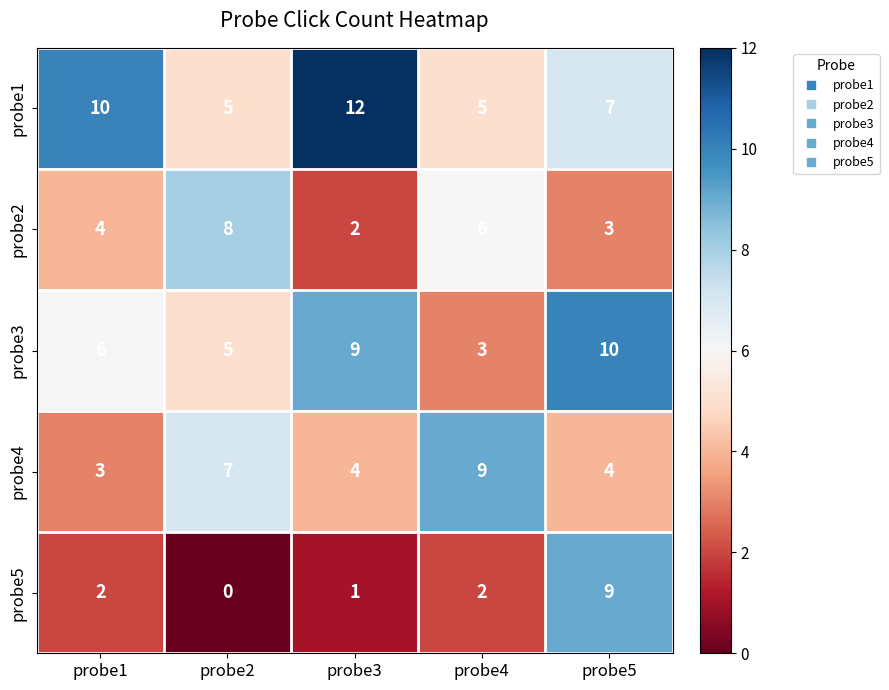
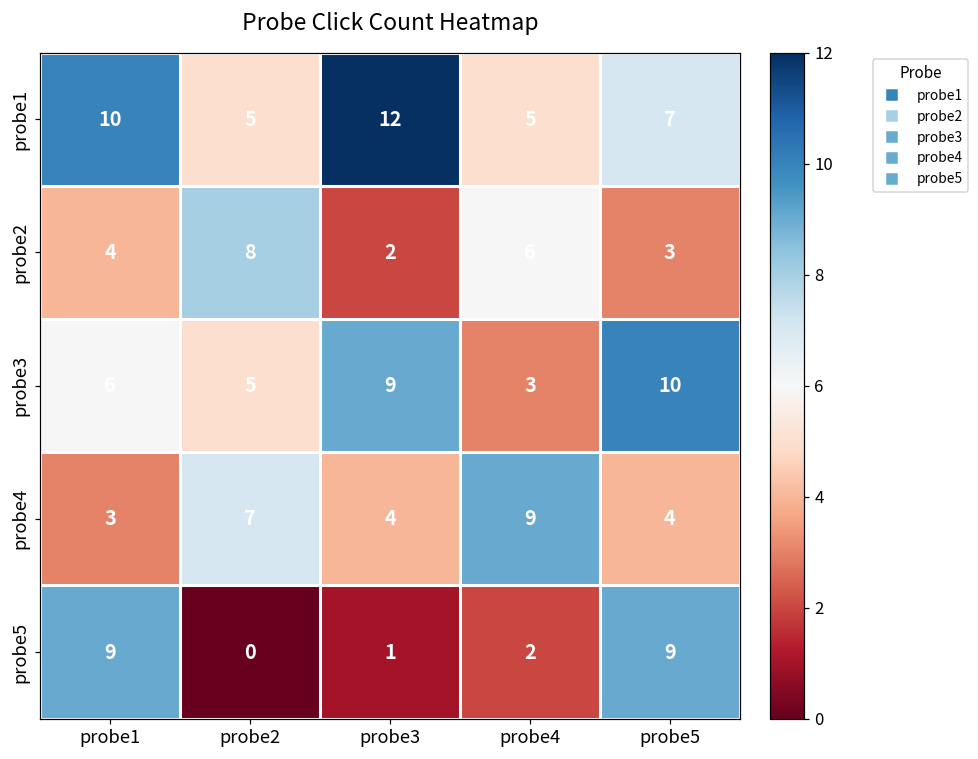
  {
    "probe1": {
      "probe1": 10,
      "probe2": 5,
      "probe3": 12,
      "probe4": 5
    },
    "probe2": {
      "probe1": 4,
      "probe2": 8,
      "probe3": 2,
      "probe5": 3
    },
    "probe3": {
      "probe2": 5,
      "probe3": 9,
      "probe4": 3,
      "probe5": 10
    },
    "probe4": {
      "probe1": 3,
      "probe3": 4,
      "probe4": 9,
      "probe5": 4
    },
    "probe5": {
-     "probe1": 2,
+     "probe1": 9,
      "probe2": 0,
      "probe3": 1,
      "probe4": 2,
      "probe5": 9
    }
  }
